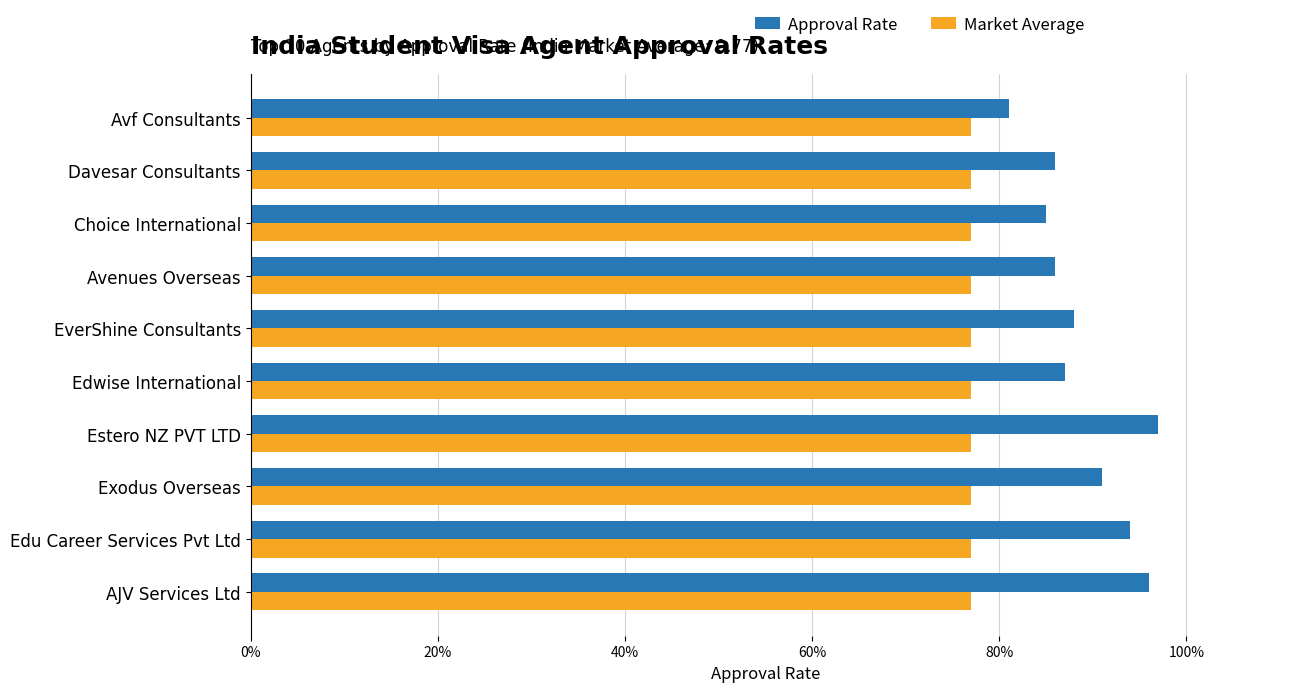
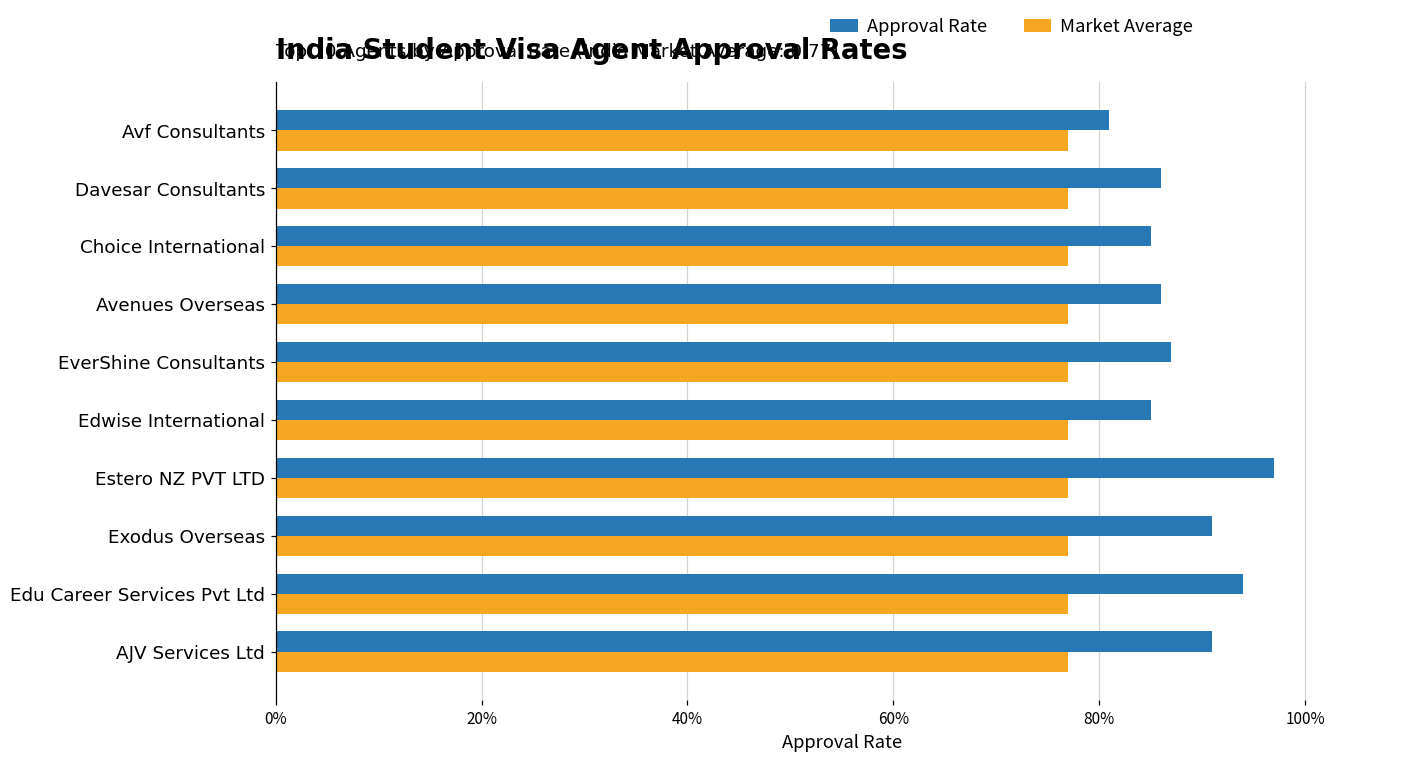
  {
    "Approval Rate": {
      "Avf Consultants": "81%",
      "Davesar Consultants": "86%",
      "Choice International": "85%",
      "Avenues Overseas": "86%",
-     "EverShine Consultants": "88%",
-     "Edwise International": "87%",
+     "EverShine Consultants": "87%",
+     "Edwise International": "85%",
      "Estero NZ PVT LTD": "97%",
      "Exodus Overseas": "91%",
      "Edu Career Services Pvt Ltd": "94%",
-     "AJV Services Ltd": "96%"
+     "AJV Services Ltd": "91%"
    },
    "Market Average": {
      "Avf Consultants": "77%",
      "Davesar Consultants": "77%",
      "Choice International": "77%",
      "Avenues Overseas": "77%",
      "EverShine Consultants": "77%",
      "Edwise International": "77%",
      "Estero NZ PVT LTD": "77%",
      "Exodus Overseas": "77%",
      "Edu Career Services Pvt Ltd": "77%",
      "AJV Services Ltd": "77%"
    }
  }
